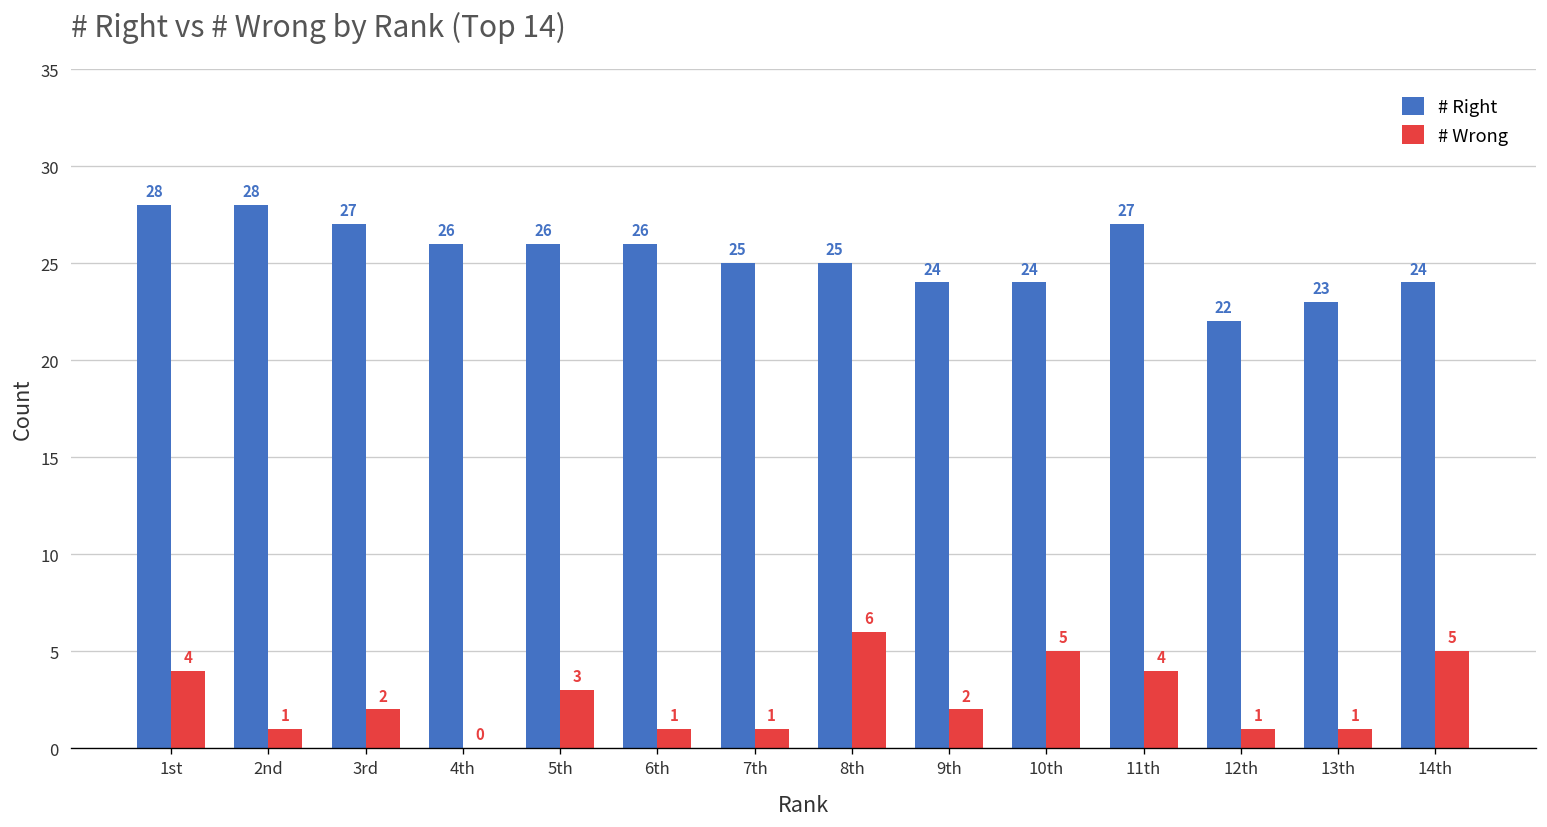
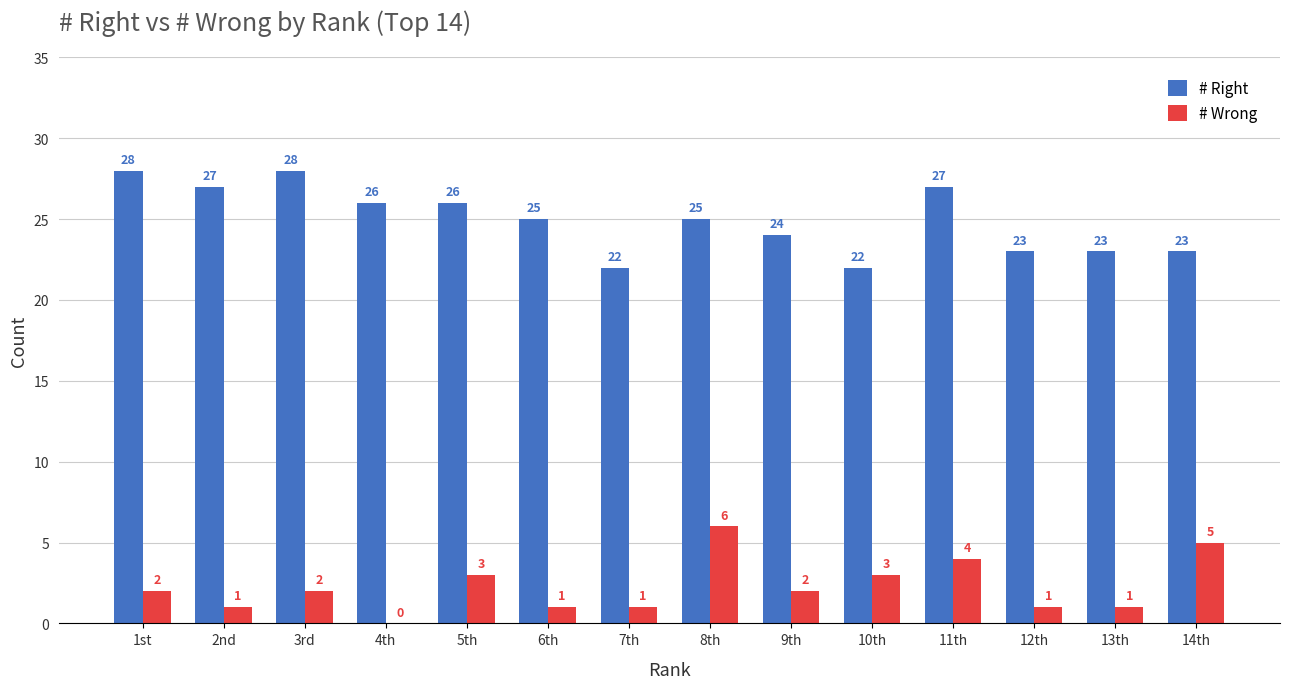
  {
    "# Right": {
      "1st": 28,
-     "2nd": 28,
-     "3rd": 27,
+     "2nd": 27,
+     "3rd": 28,
      "4th": 26,
      "5th": 26,
-     "6th": 26,
-     "7th": 25,
+     "6th": 25,
+     "7th": 22,
      "8th": 25,
      "9th": 24,
-     "10th": 24,
+     "10th": 22,
      "11th": 27,
-     "12th": 22,
+     "12th": 23,
      "13th": 23,
-     "14th": 24
+     "14th": 23
    },
    "# Wrong": {
-     "1st": 4,
+     "1st": 2,
      "2nd": 1,
      "3rd": 2,
      "4th": 0,
      "5th": 3,
      "6th": 1,
      "7th": 1,
      "8th": 6,
      "9th": 2,
-     "10th": 5,
+     "10th": 3,
      "11th": 4,
      "12th": 1,
      "13th": 1,
      "14th": 5
    }
  }
